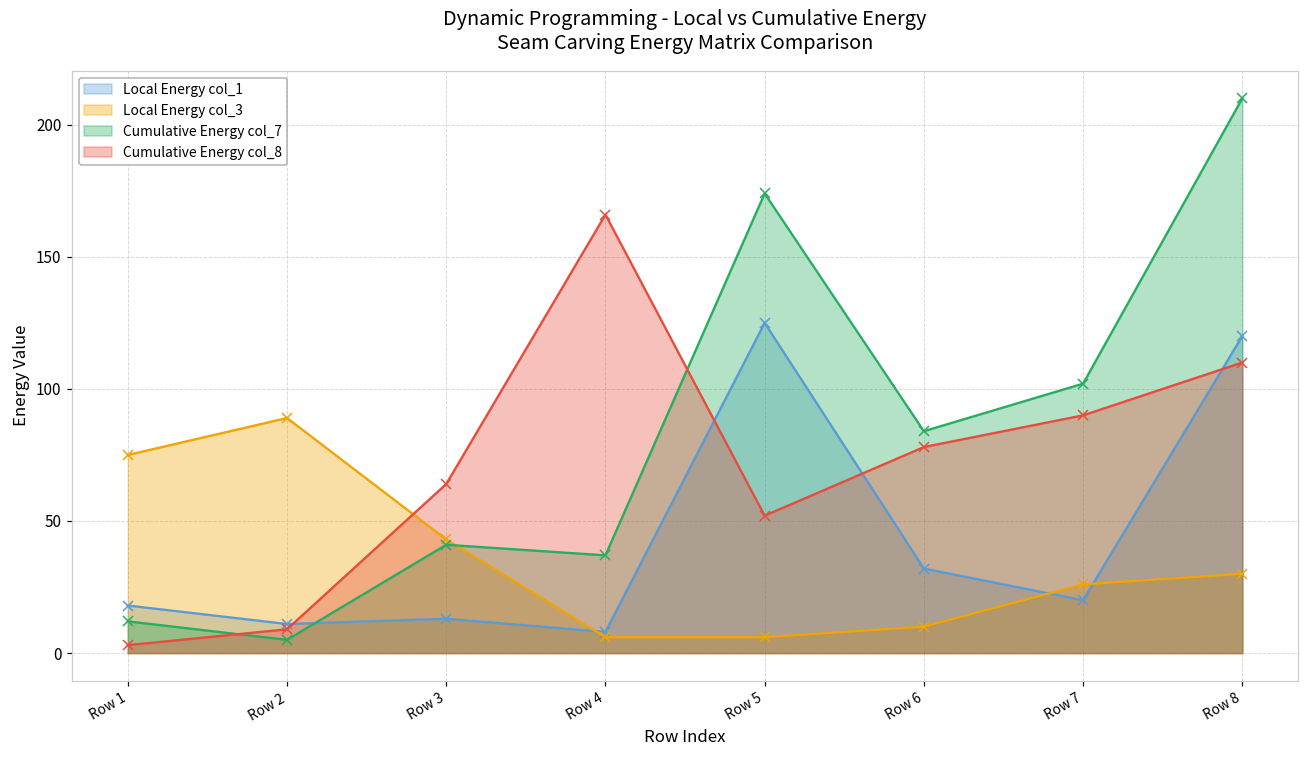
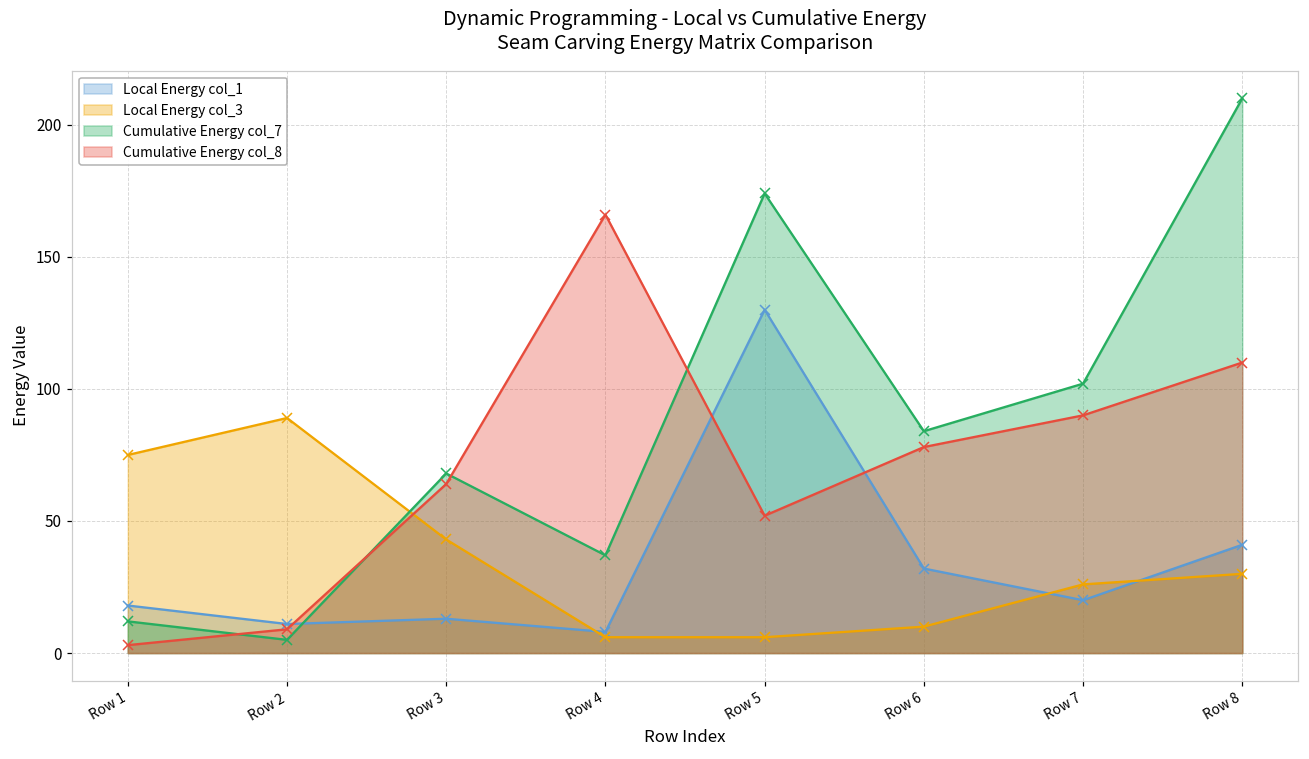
  {
    "Local Energy col_1": {
      "Row 1": 18,
      "Row 2": 11,
      "Row 3": 13,
      "Row 4": 8,
-     "Row 5": 125,
+     "Row 5": 130,
      "Row 6": 32,
      "Row 7": 20,
-     "Row 8": 120
+     "Row 8": 41
    },
    "Cumulative Energy col_7": {
      "Row 1": 12,
      "Row 2": 5,
-     "Row 3": 41,
+     "Row 3": 68,
      "Row 4": 37,
      "Row 5": 174,
      "Row 6": 84,
      "Row 7": 102,
      "Row 8": 210
    }
  }
